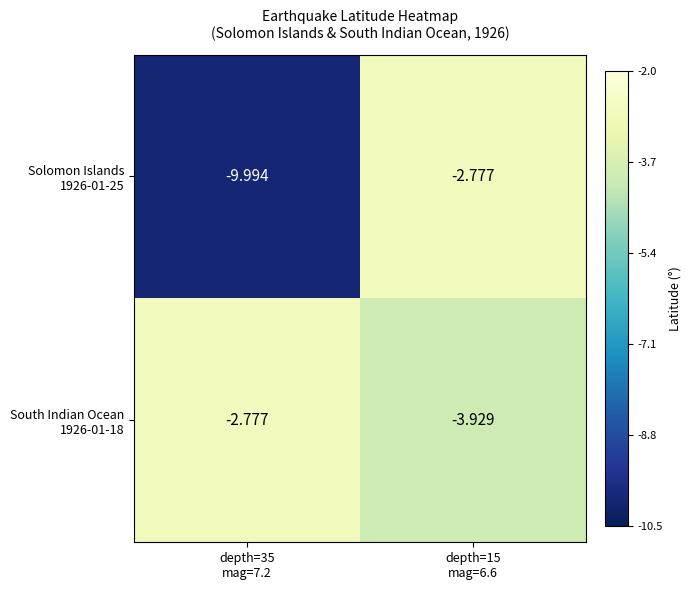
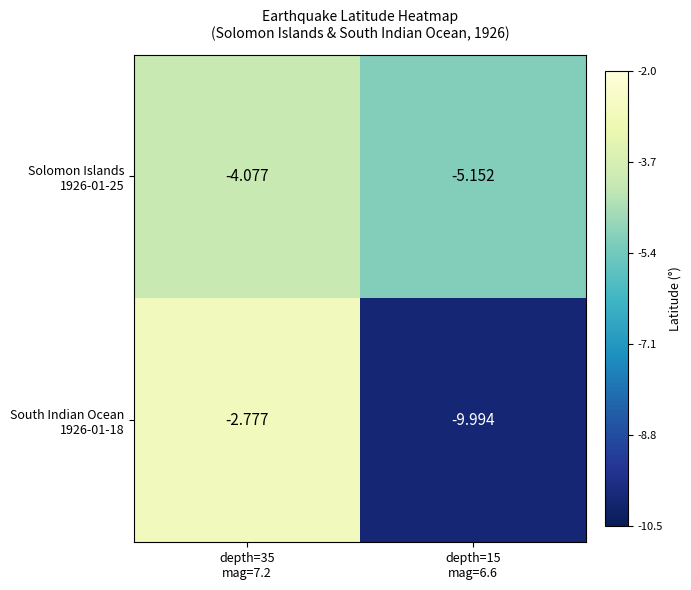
  {
    "Solomon Islands 1926-01-25": {
-     "depth=35 mag=7.2": -9.994,
-     "depth=15 mag=6.6": -2.777
+     "depth=35 mag=7.2": -4.077,
+     "depth=15 mag=6.6": -5.152
    },
    "South Indian Ocean 1926-01-18": {
      "depth=35 mag=7.2": -2.777,
-     "depth=15 mag=6.6": -3.929
+     "depth=15 mag=6.6": -9.994
    }
  }
